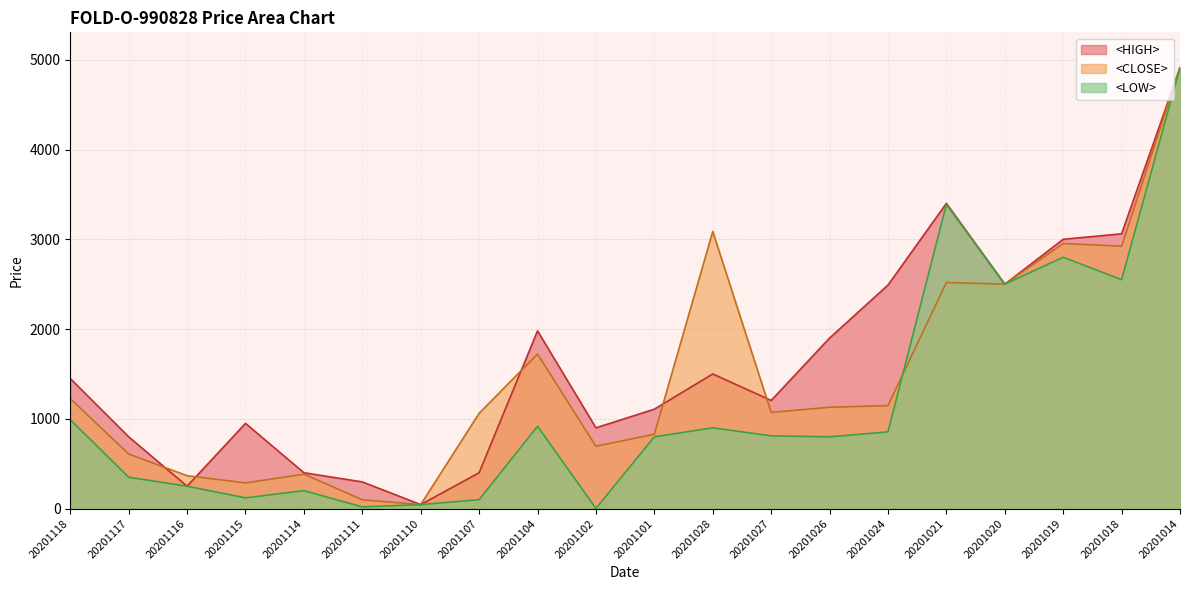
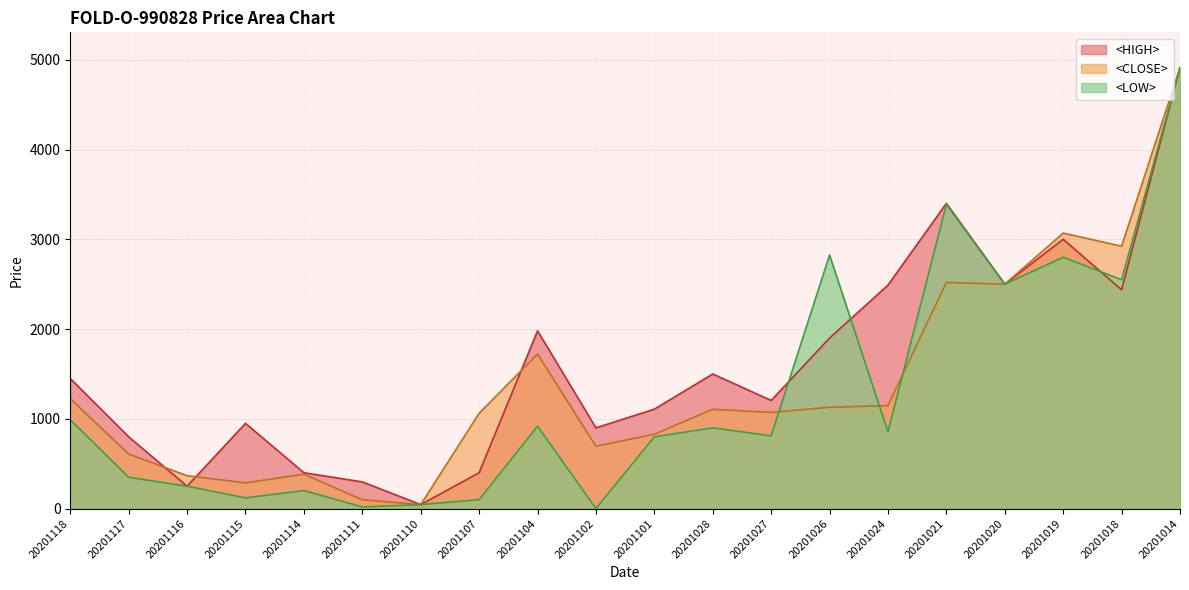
  {
    "<HIGH>": {
      "20201118": 1400,
      "20201117": 800,
      "20201115": 1000,
      "20201111": 300,
      "20201107": 400,
      "20201104": 2000,
      "20201102": 900,
      "20201101": 1100,
      "20201028": 1500,
      "20201027": 1200,
      "20201026": 1900,
      "20201024": 2500,
      "20201019": 3000,
-     "20201018": 3100
+     "20201018": 2400
    },
    "<CLOSE>": {
      "20201118": 1200,
      "20201117": 600,
      "20201116": 400,
      "20201115": 300,
      "20201111": 100,
      "20201107": 1100,
      "20201104": 1700,
      "20201102": 700,
      "20201101": 800,
-     "20201028": 3100,
+     "20201028": 1100,
      "20201027": 1100,
      "20201026": 1100,
      "20201024": 1100,
      "20201021": 2500,
-     "20201019": 3000,
+     "20201019": 3100,
      "20201018": 2900
    },
    "<LOW>": {
      "20201118": 1000,
      "20201117": 400,
      "20201115": 100,
      "20201114": 200,
      "20201111": 0,
      "20201107": 100,
      "20201104": 900,
      "20201102": 0,
      "20201101": 800,
      "20201028": 900,
      "20201027": 800,
-     "20201026": 800,
+     "20201026": 2800,
      "20201024": 900,
      "20201019": 2800,
      "20201018": 2600
    }
  }
